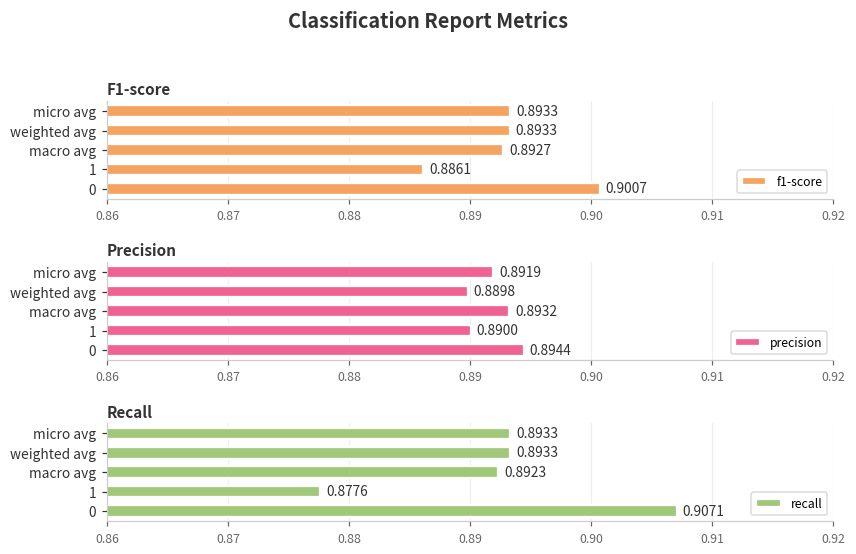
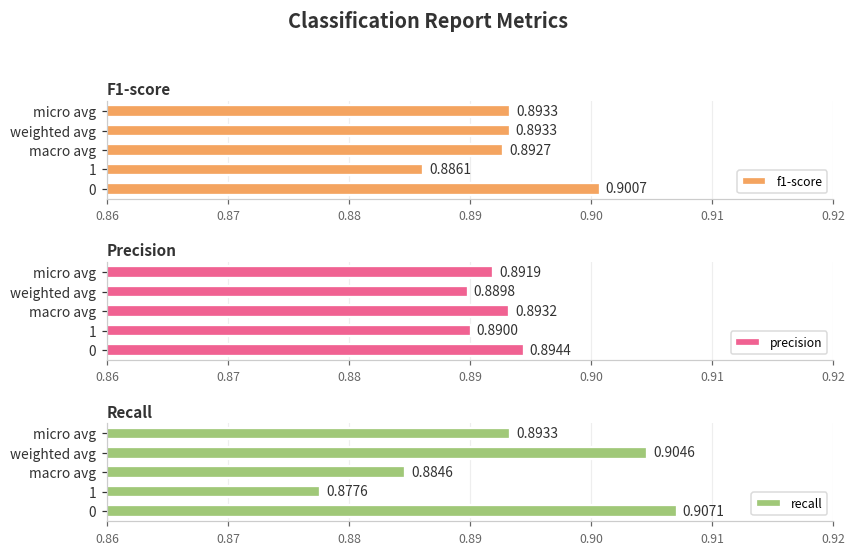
  {
    "F1-score": {
      "micro avg": 0.8933,
      "weighted avg": 0.8933,
      "macro avg": 0.8927,
      "1": 0.8861,
      "0": 0.9007
    },
    "Precision": {
      "micro avg": 0.8919,
      "weighted avg": 0.8898,
      "macro avg": 0.8932,
      "1": 0.8900,
      "0": 0.8944
    },
    "Recall": {
      "micro avg": 0.8933,
-     "weighted avg": 0.8933,
-     "macro avg": 0.8923,
+     "weighted avg": 0.9046,
+     "macro avg": 0.8846,
      "1": 0.8776,
      "0": 0.9071
    }
  }
